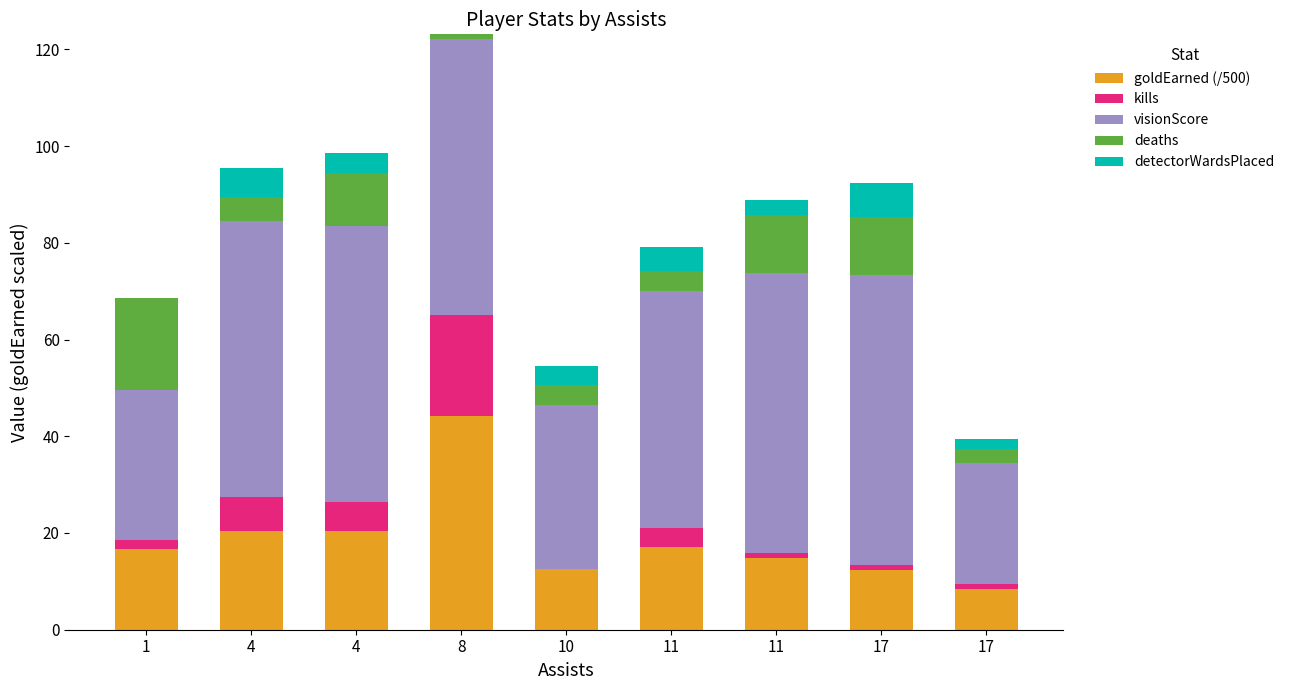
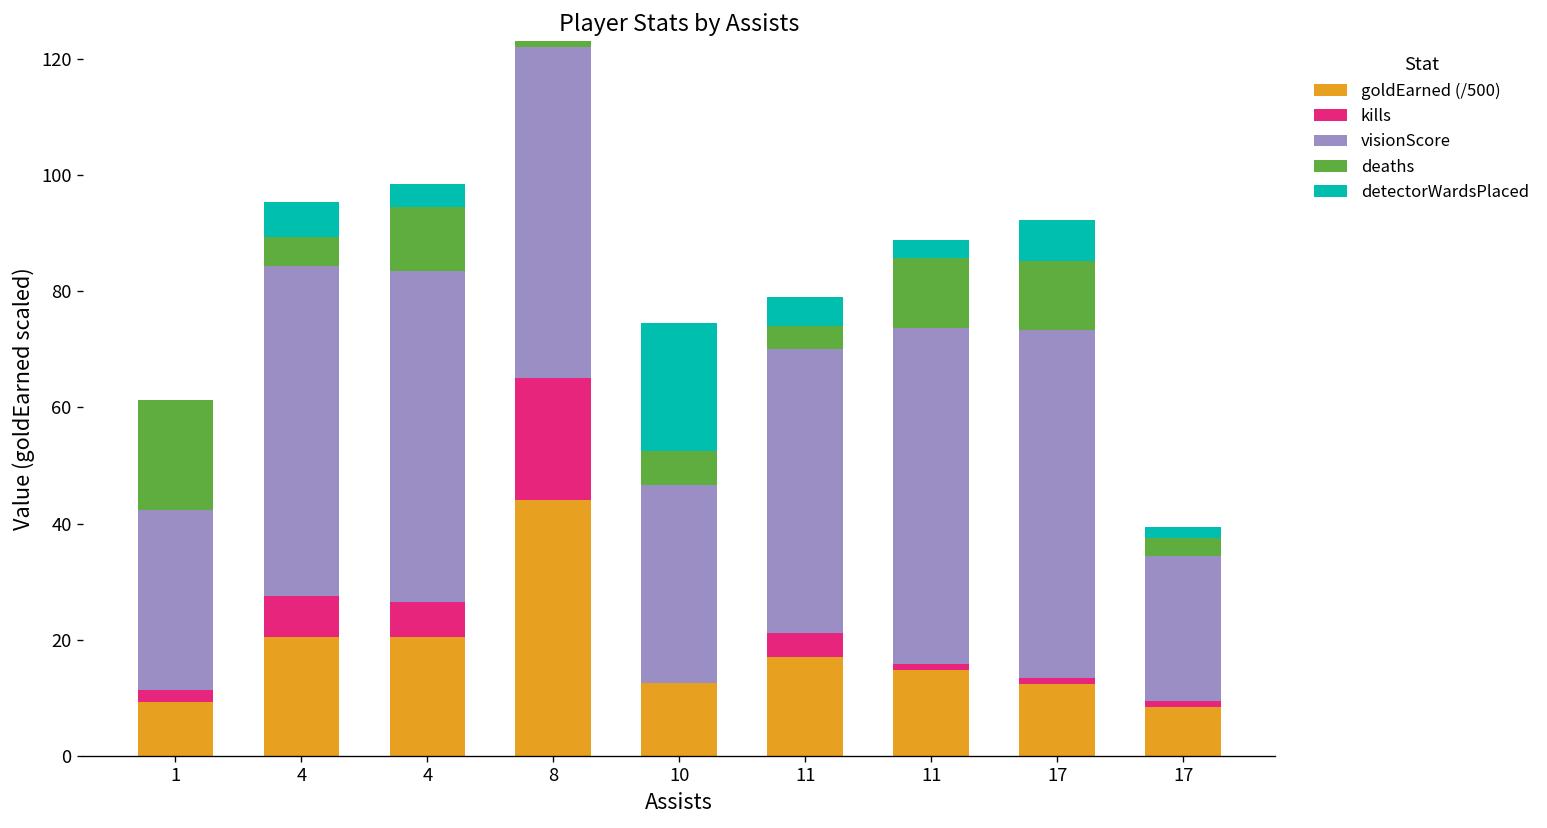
  {
    "goldEarned (/500)": {
-     "1": 17,
+     "1": 9,
      "8": 44,
      "10": 13
    },
    "kills": {
      "1": 2,
      "8": 21,
      "10": 0
    },
    "visionScore": {
      "1": 31,
      "8": 57,
      "10": 34
    },
    "deaths": {
      "1": 19,
      "8": 1,
-     "10": 4
+     "10": 6
    },
    "detectorWardsPlaced": {
      "1": 0,
      "8": 0,
-     "10": 4
+     "10": 22
    }
  }
